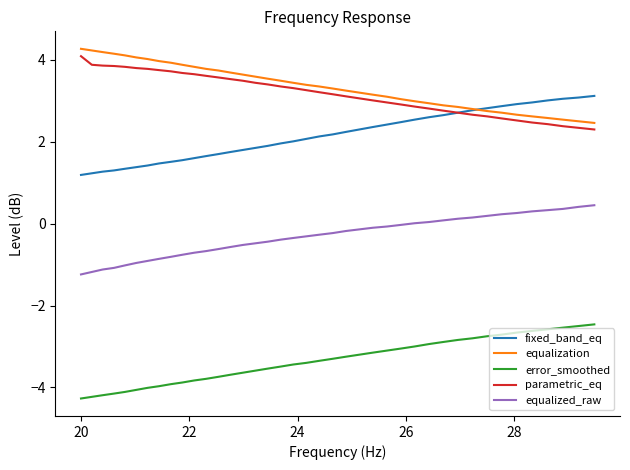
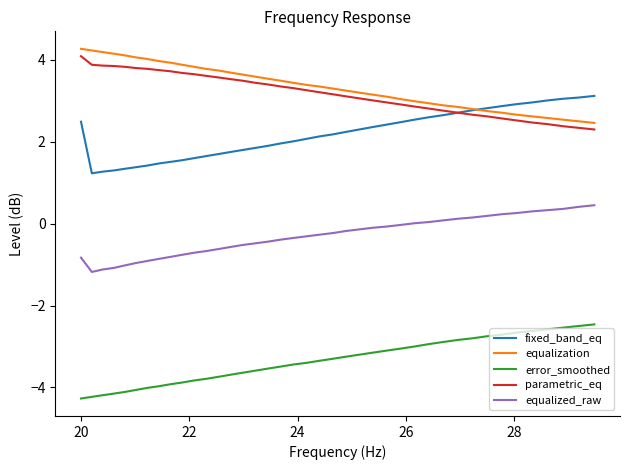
  {
    "fixed_band_eq": {
-     "20": 1.2
+     "20": 2.5
    },
    "equalization": {
      "20": 4.3
    },
    "error_smoothed": {
      "20": -4.3
    },
    "parametric_eq": {
      "20": 4.1
    },
    "equalized_raw": {
-     "20": -1.2
+     "20": -0.8
    }
  }
